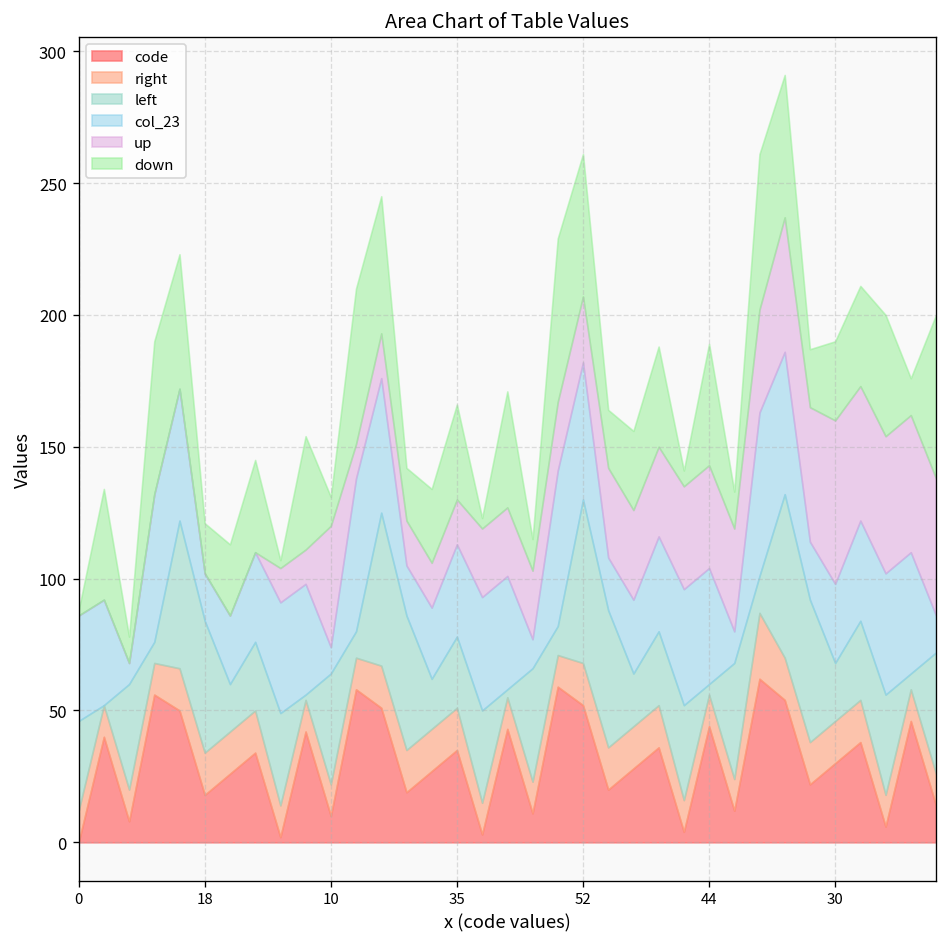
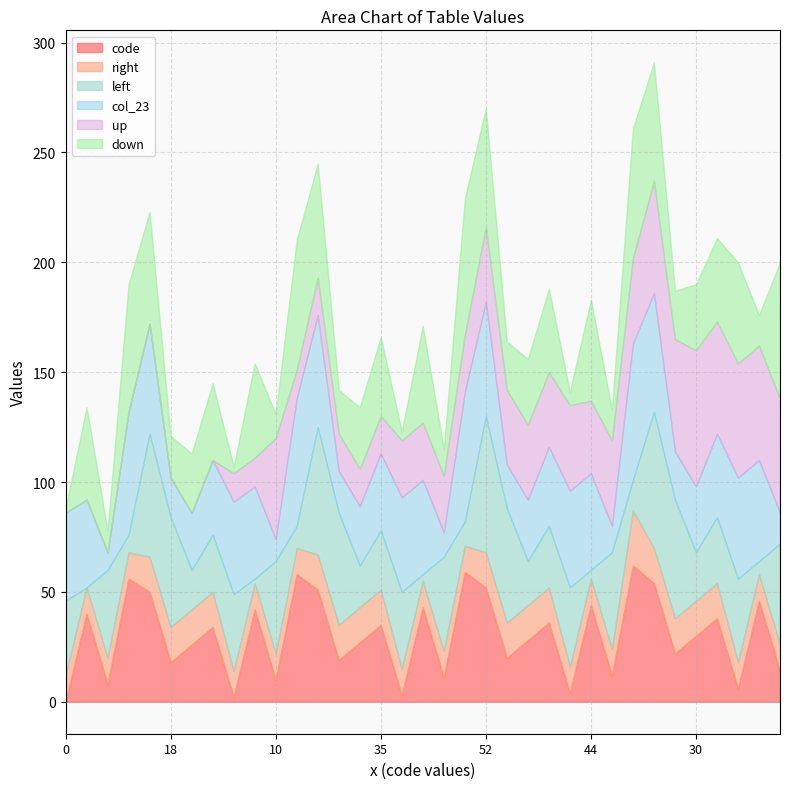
  {
    "up": {
      "10": 46,
      "35": 17,
-     "52": 25,
-     "44": 39,
+     "52": 34,
+     "44": 33,
      "30": 62
    }
  }
